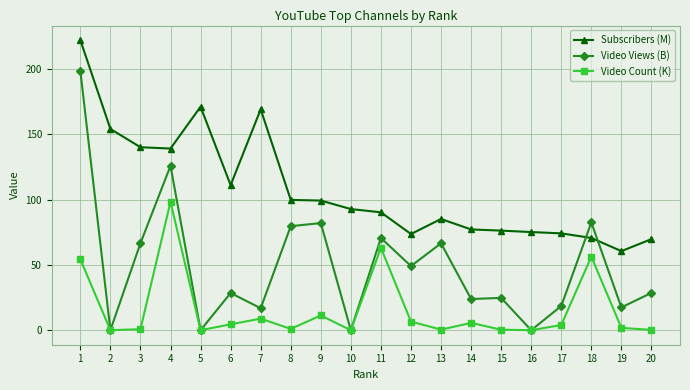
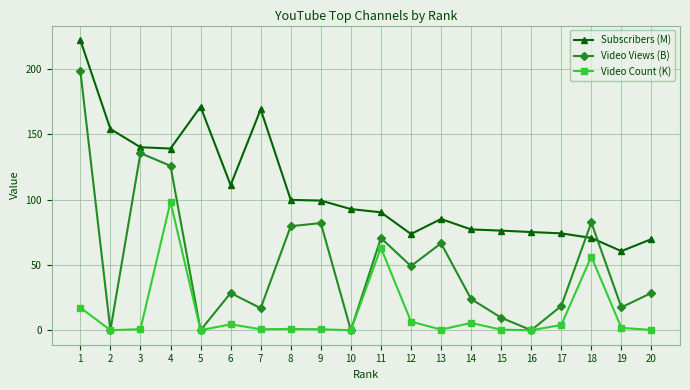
  {
    "Subscribers (M)": {
      "1": 222,
      "2": 154,
      "3": 140,
      "4": 139,
      "5": 171,
      "6": 111,
      "7": 169,
      "8": 100,
      "9": 99,
      "10": 93,
      "11": 90,
      "12": 74,
      "13": 85,
      "14": 77,
      "15": 76,
      "16": 75,
      "17": 74,
      "18": 71,
      "19": 61,
      "20": 70
    },
    "Video Views (B)": {
      "1": 198,
-     "3": 67,
+     "3": 135,
      "4": 126,
      "6": 28,
      "7": 17,
      "8": 80,
      "9": 82,
      "11": 71,
      "12": 49,
      "13": 67,
      "14": 24,
-     "15": 25,
+     "15": 10,
      "17": 19,
      "18": 82,
      "19": 17,
      "20": 29
    },
    "Video Count (K)": {
-     "1": 54,
+     "1": 17,
      "3": 1,
      "4": 98,
      "6": 4,
-     "7": 9,
+     "7": 1,
      "8": 1,
-     "9": 11,
+     "9": 1,
      "11": 63,
      "12": 7,
      "13": 0,
      "14": 6,
      "15": 0,
      "17": 4,
      "18": 56,
      "19": 2,
      "20": 0
    }
  }
